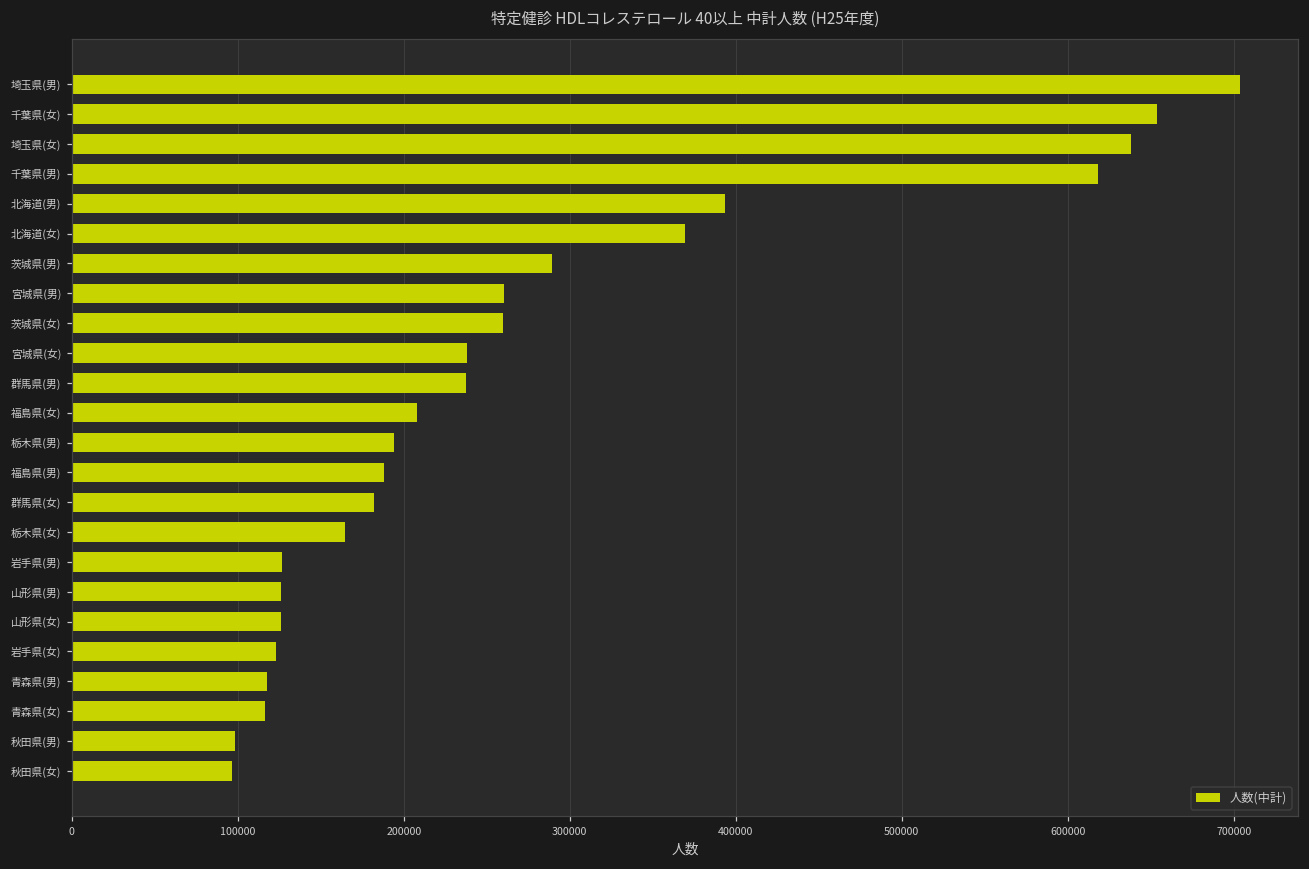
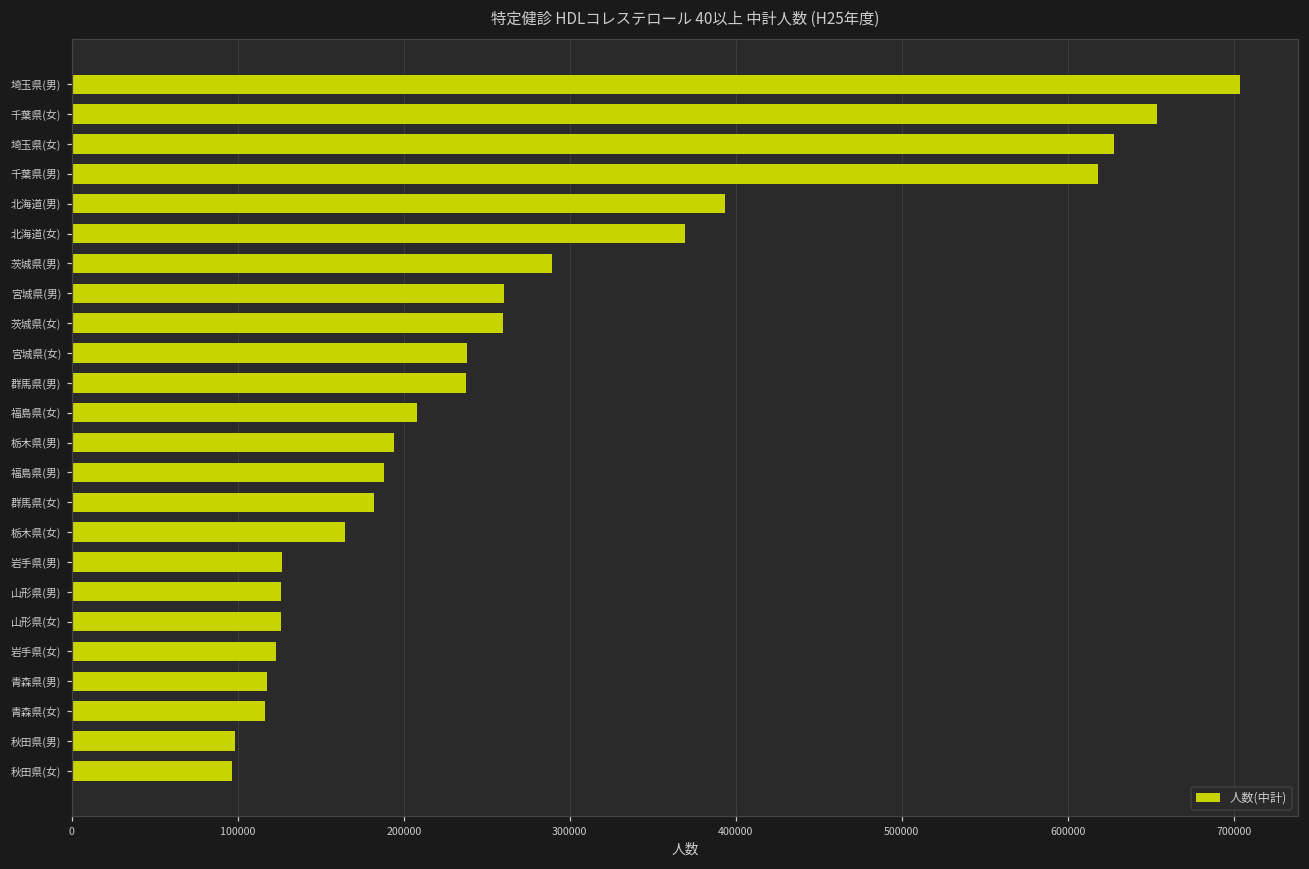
  {
    "埼玉県(男)": 703000,
    "千葉県(女)": 654000,
-   "埼玉県(女)": 638000,
+   "埼玉県(女)": 628000,
    "千葉県(男)": 618000,
    "北海道(男)": 394000,
    "北海道(女)": 369000,
    "茨城県(男)": 289000,
    "宮城県(男)": 260000,
    "茨城県(女)": 260000,
    "宮城県(女)": 238000,
    "群馬県(男)": 237000,
    "福島県(女)": 208000,
    "栃木県(男)": 194000,
    "福島県(男)": 188000,
    "群馬県(女)": 182000,
    "栃木県(女)": 165000,
    "岩手県(男)": 127000,
    "山形県(男)": 126000,
    "山形県(女)": 126000,
    "岩手県(女)": 123000,
    "青森県(男)": 118000,
    "青森県(女)": 117000,
    "秋田県(男)": 98000,
    "秋田県(女)": 97000
  }
